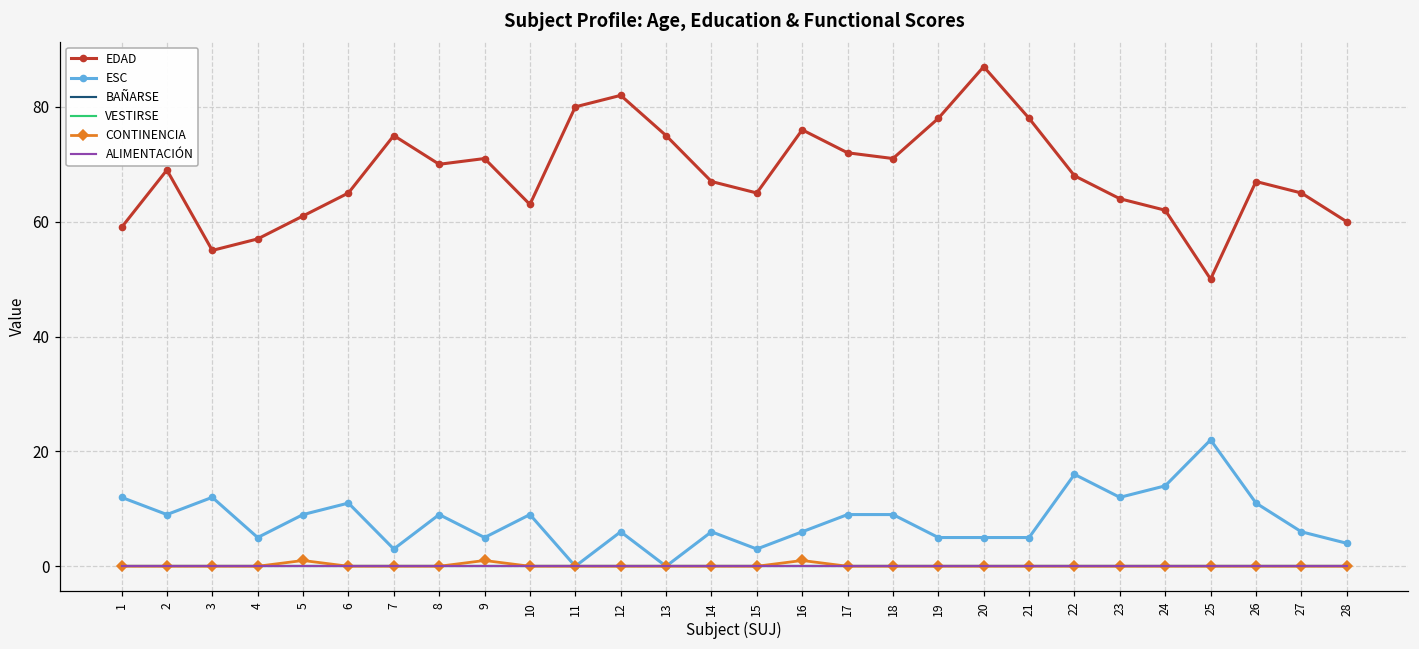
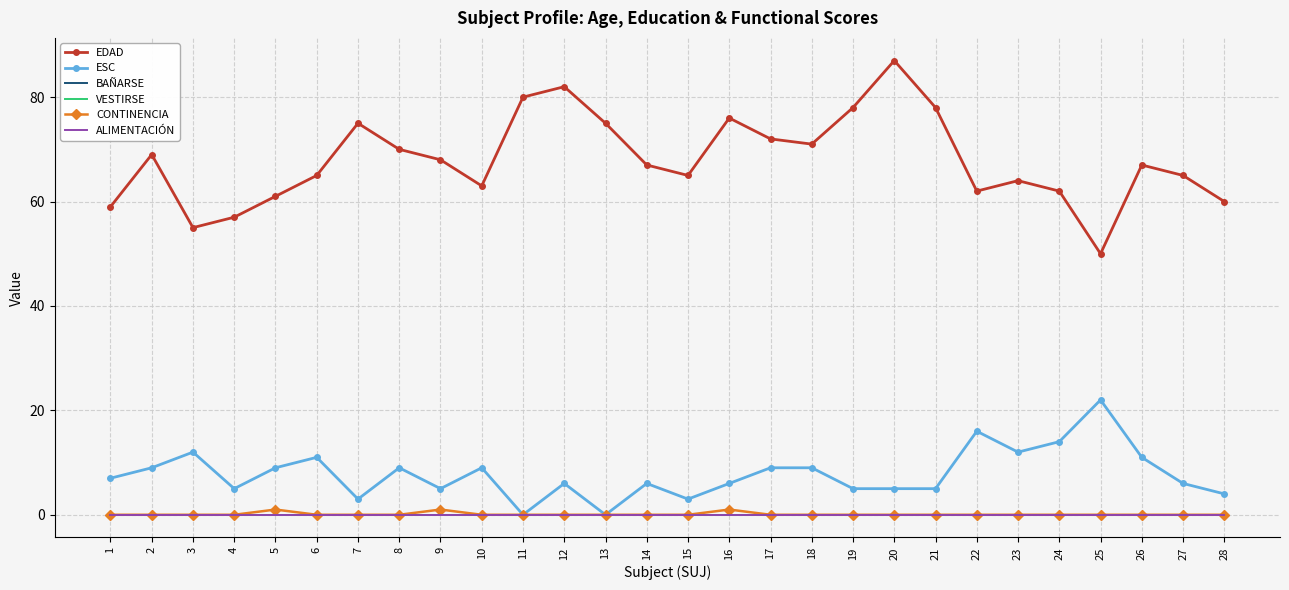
  {
    "EDAD": {
      "1": 59,
      "2": 69,
      "3": 55,
      "4": 57,
      "5": 61,
      "6": 65,
      "7": 75,
      "8": 70,
-     "9": 71,
+     "9": 68,
      "10": 63,
      "11": 80,
      "12": 82,
      "13": 75,
      "14": 67,
      "15": 65,
      "16": 76,
      "17": 72,
      "18": 71,
      "19": 78,
      "20": 87,
      "21": 78,
-     "22": 68,
+     "22": 62,
      "23": 64,
      "24": 62,
      "25": 50,
      "26": 67,
      "27": 65,
      "28": 60
    },
    "ESC": {
-     "1": 12,
+     "1": 7,
      "2": 9,
      "3": 12,
      "4": 5,
      "5": 9,
      "6": 11,
      "7": 3,
      "8": 9,
      "9": 5,
      "10": 9,
      "12": 6,
      "14": 6,
      "15": 3,
      "16": 6,
      "17": 9,
      "18": 9,
      "19": 5,
      "20": 5,
      "21": 5,
      "22": 16,
      "23": 12,
      "24": 14,
      "25": 22,
      "26": 11,
      "27": 6,
      "28": 4
    },
    "ALIMENTACIÓN": {
      "5": 0,
      "9": 0,
      "16": 0
    },
    "CONTINENCIA": {
      "5": 1,
      "9": 1,
      "16": 1
    }
  }
